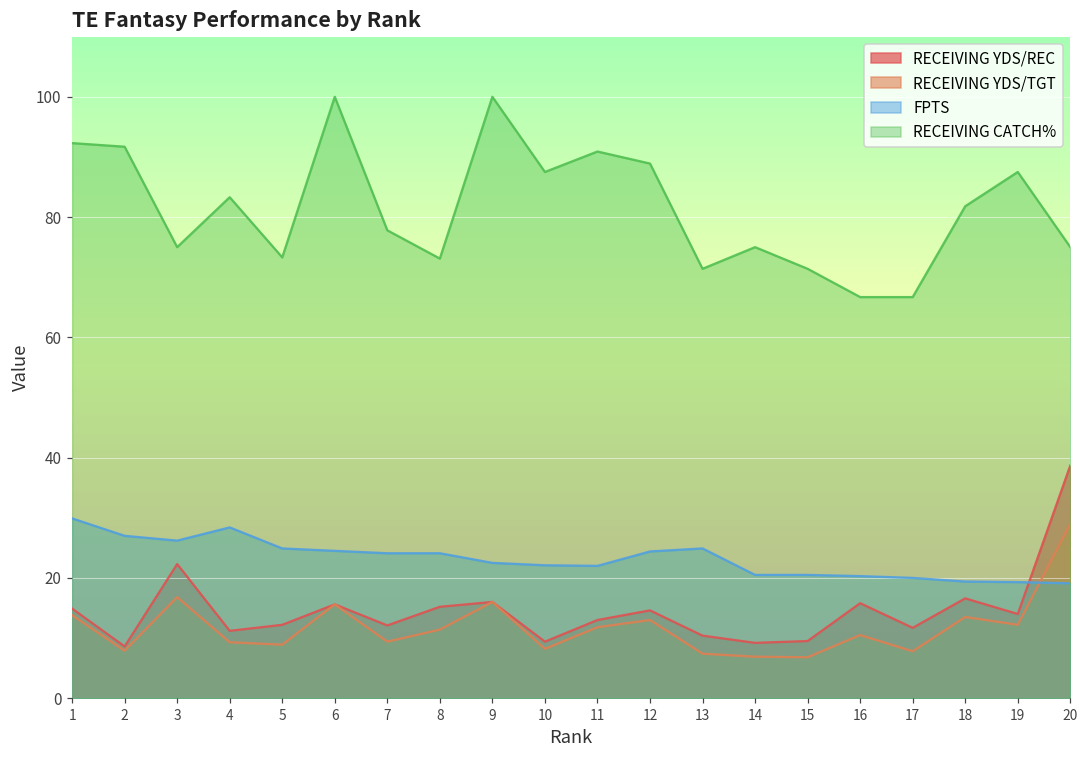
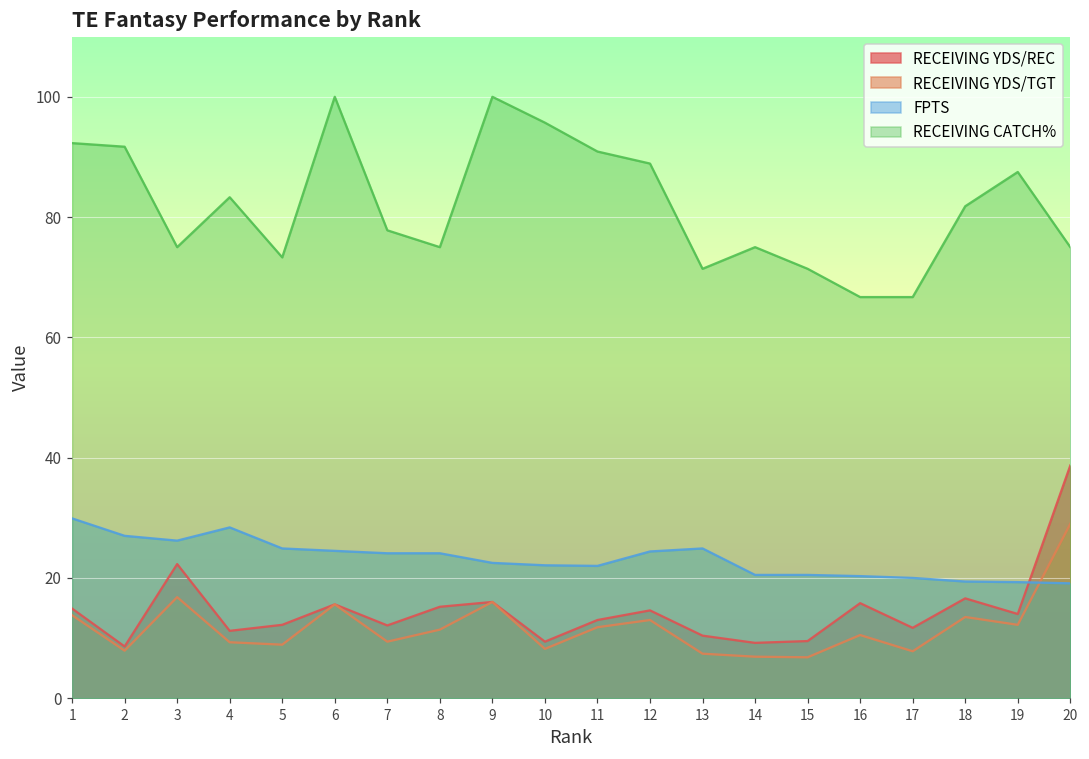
  {
    "FPTS": {
      "1": 30,
      "2": 27,
      "3": 26,
      "4": 28,
      "5": 25,
      "6": 25,
      "7": 24,
      "8": 24,
      "9": 23,
      "10": 22,
      "11": 22,
      "12": 24,
      "13": 25,
      "14": 21,
      "15": 21,
      "16": 20,
      "17": 20,
      "18": 19,
      "19": 19,
      "20": 19
    },
    "RECEIVING CATCH%": {
      "1": 92,
      "2": 92,
      "3": 75,
      "4": 83,
      "5": 73,
      "6": 100,
      "7": 78,
-     "8": 73,
+     "8": 75,
      "9": 100,
-     "10": 88,
+     "10": 96,
      "11": 91,
      "12": 89,
      "13": 71,
      "14": 75,
      "15": 71,
      "16": 67,
      "17": 67,
      "18": 82,
      "19": 88,
      "20": 75
    }
  }
